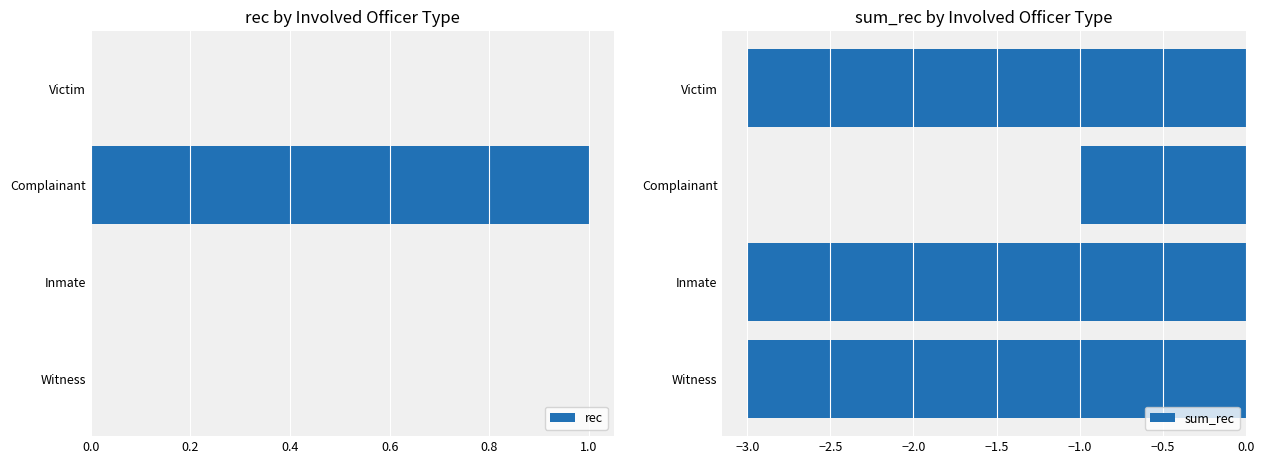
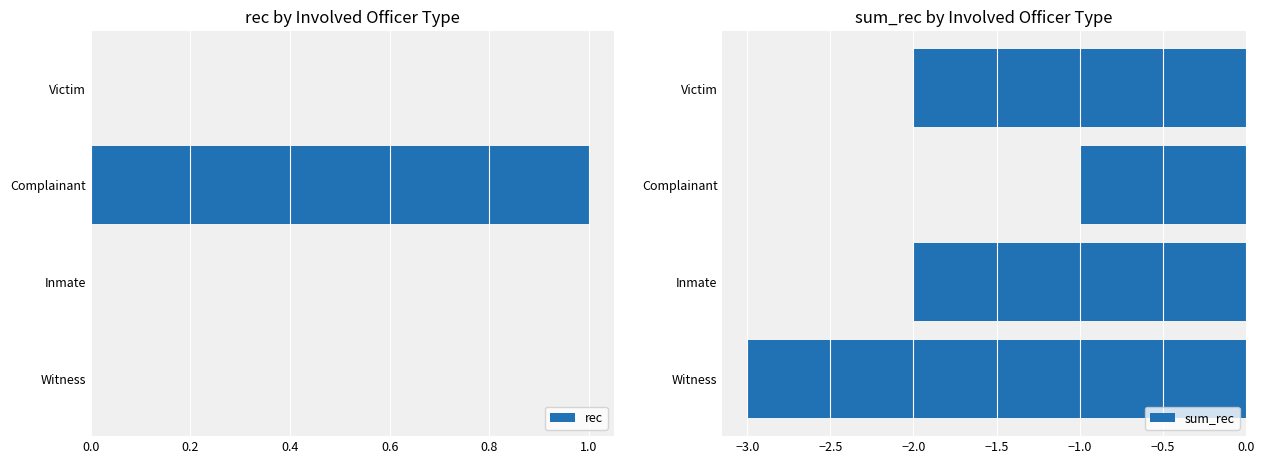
  {
    "rec by Involved Officer Type": {
      "Victim": 0.00,
      "Complainant": 1.00,
      "Inmate": 0.00,
      "Witness": 0.00
    },
    "sum_rec by Involved Officer Type": {
-     "Victim": -3.00,
+     "Victim": -2.00,
      "Complainant": -1.00,
-     "Inmate": -3.00,
+     "Inmate": -2.00,
      "Witness": -3.00
    }
  }
